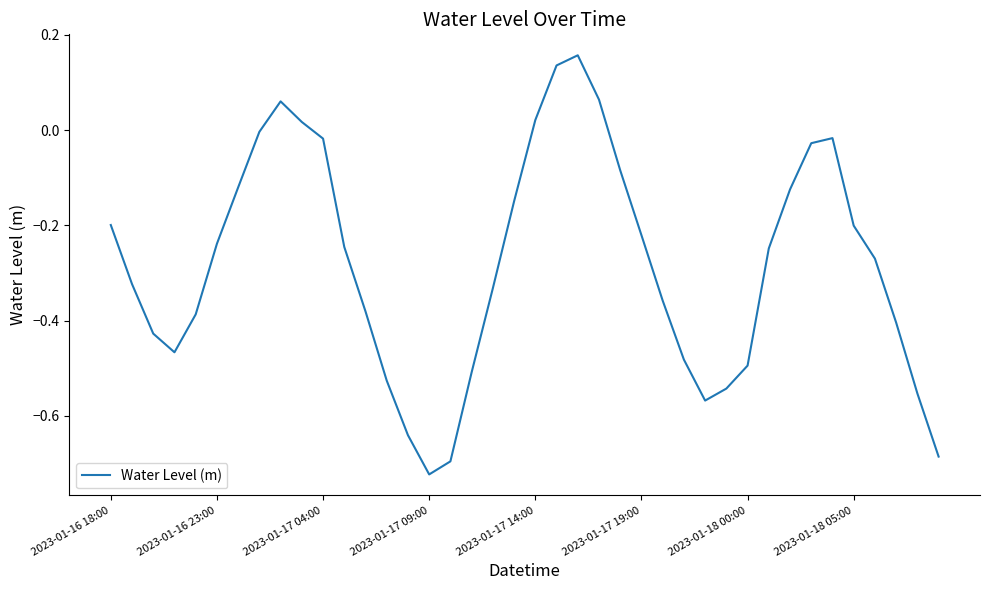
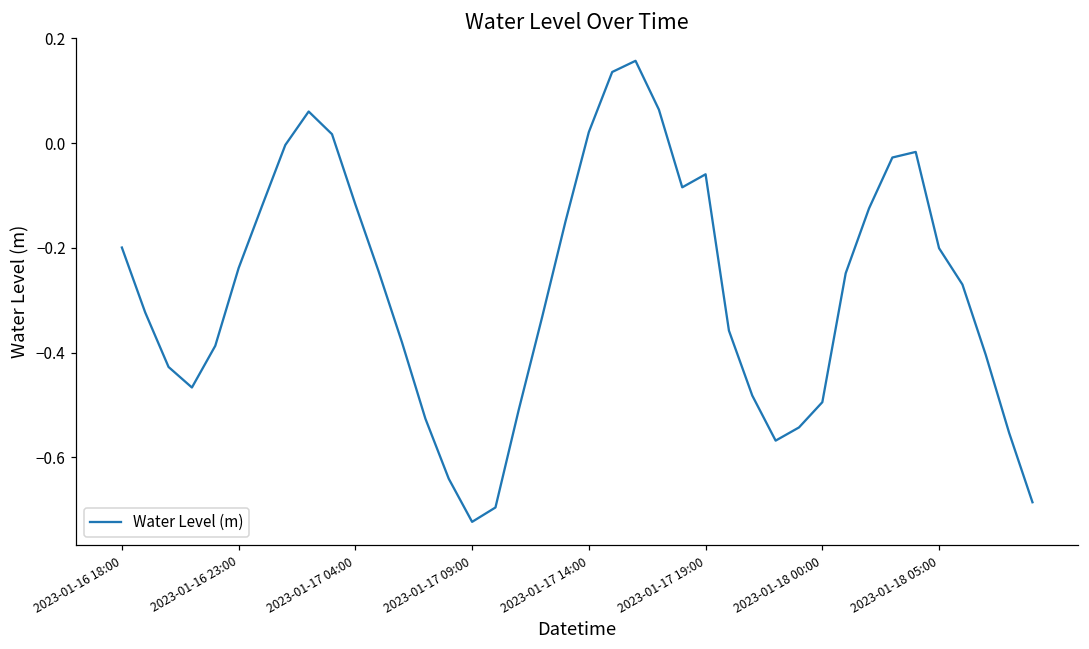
  {
    "2023-01-16 18:00": -0.20,
    "2023-01-16 23:00": -0.24,
-   "2023-01-17 04:00": -0.02,
+   "2023-01-17 04:00": -0.12,
    "2023-01-17 09:00": -0.72,
    "2023-01-17 14:00": 0.02,
-   "2023-01-17 19:00": -0.22,
+   "2023-01-17 19:00": -0.06,
    "2023-01-18 00:00": -0.49,
    "2023-01-18 05:00": -0.20
  }
